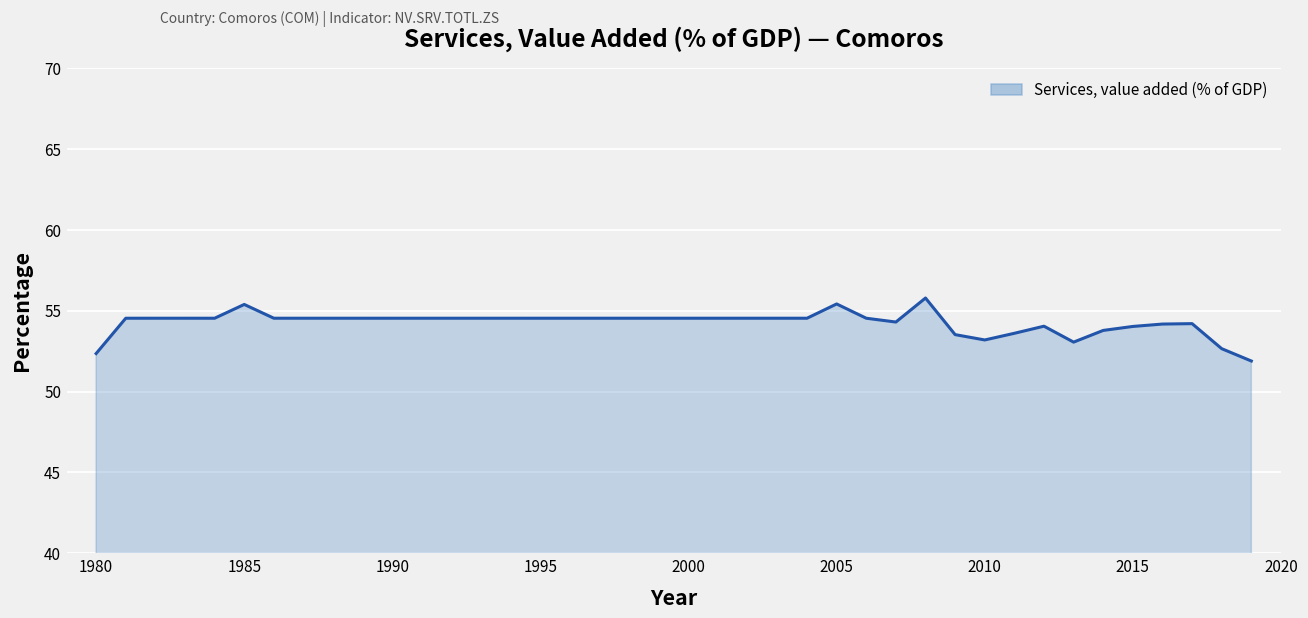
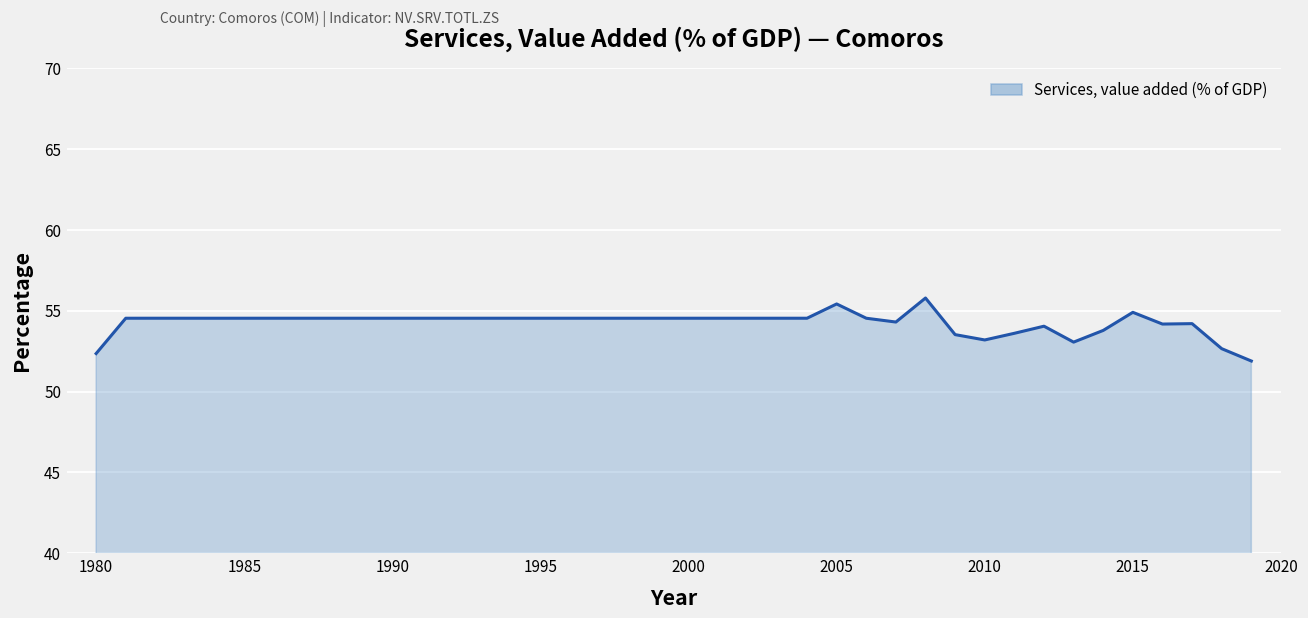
  {
    "1980": 52.3,
-   "1985": 55.4,
+   "1985": 54.5,
    "1990": 54.5,
    "1995": 54.5,
    "2000": 54.5,
    "2005": 55.4,
    "2010": 53.2,
-   "2015": 54.0
+   "2015": 54.9
  }
